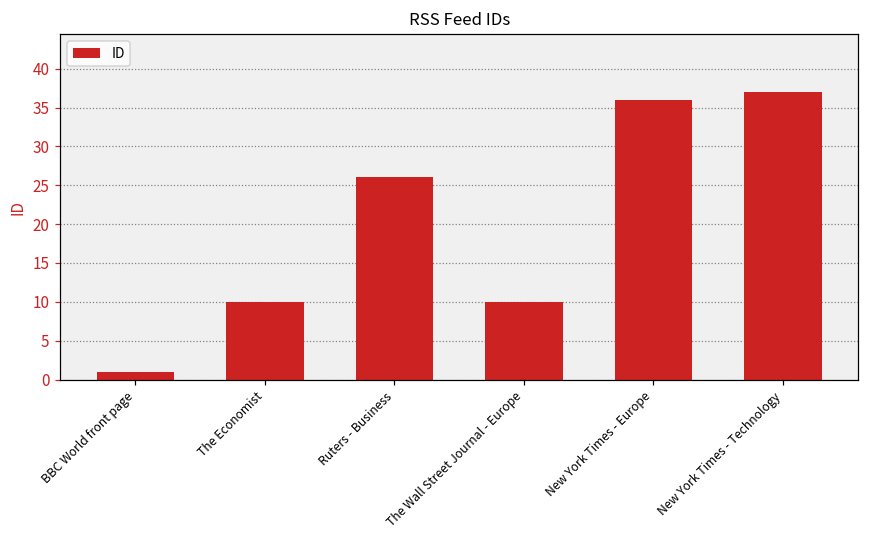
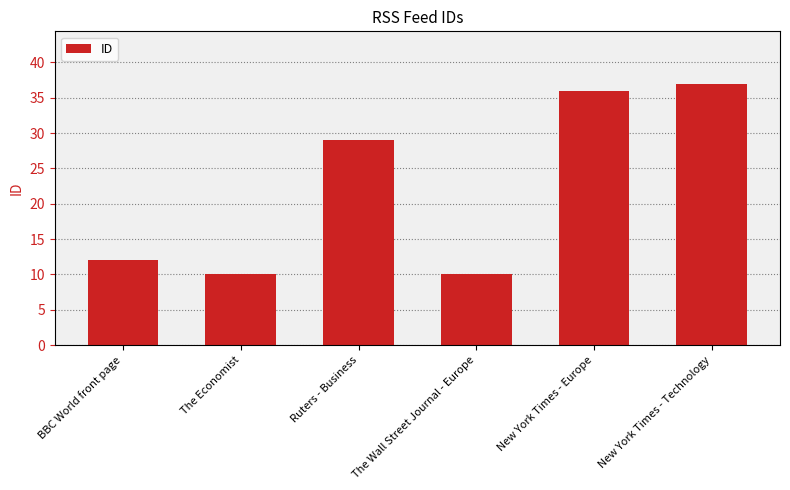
  {
-   "BBC World front page": 1,
+   "BBC World front page": 12,
    "The Economist": 10,
-   "Ruters - Business": 26,
+   "Ruters - Business": 29,
    "The Wall Street Journal - Europe": 10,
    "New York Times - Europe": 36,
    "New York Times - Technology": 37
  }
